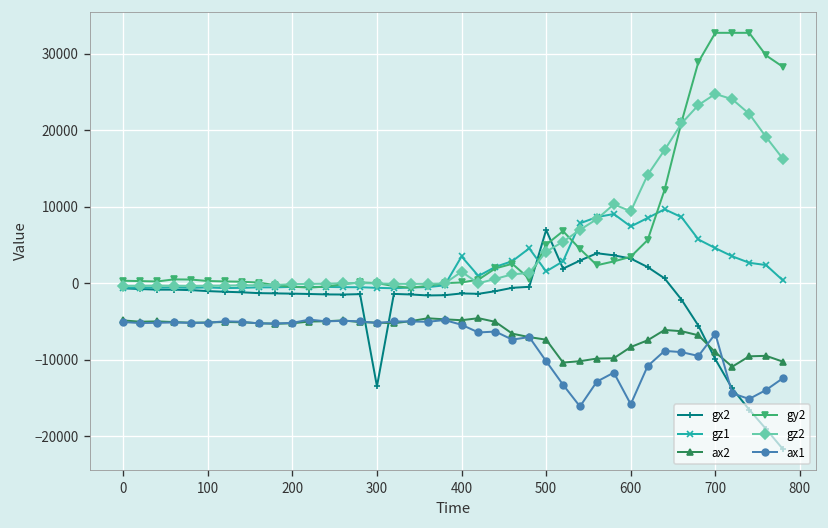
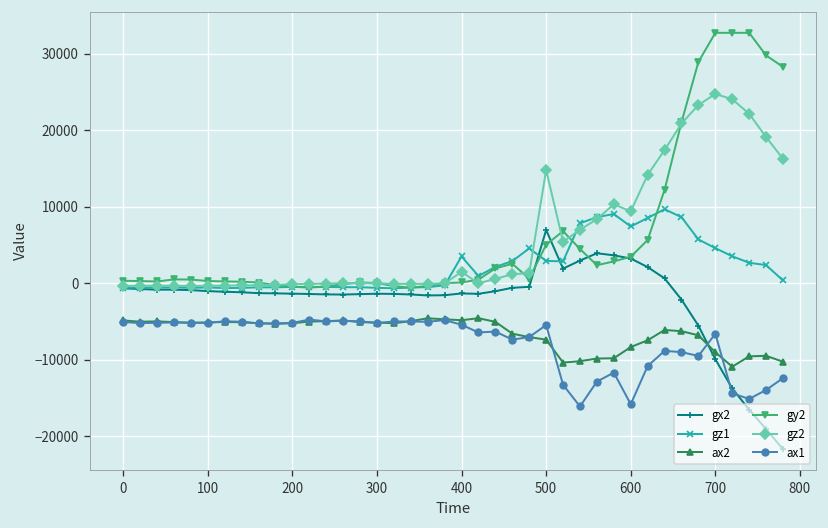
  {
    "gx2": {
      "100": -1000,
      "200": -1000,
-     "300": -13000,
+     "300": -1000,
      "400": -1000,
      "500": 7000,
      "700": -10000
    },
    "gz1": {
      "300": -1000,
      "400": 4000,
-     "500": 2000,
+     "500": 3000,
      "600": 7000,
      "700": 5000
    },
    "gz2": {
      "400": 2000,
-     "500": 4000,
+     "500": 15000,
      "600": 9000,
      "700": 25000
    },
    "ax1": {
      "400": -5000,
-     "500": -10000,
+     "500": -5000,
      "600": -16000,
      "700": -7000
    }
  }
